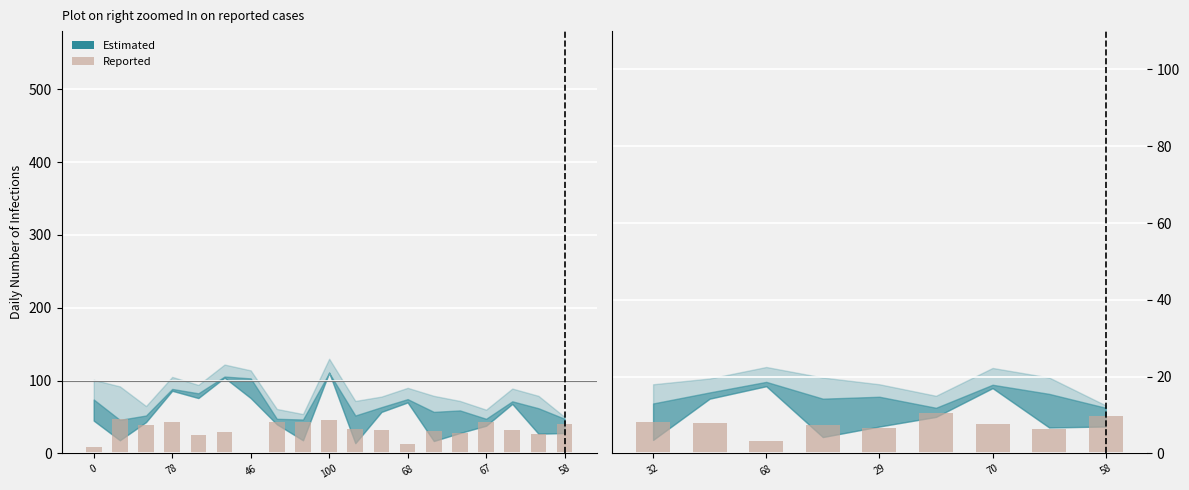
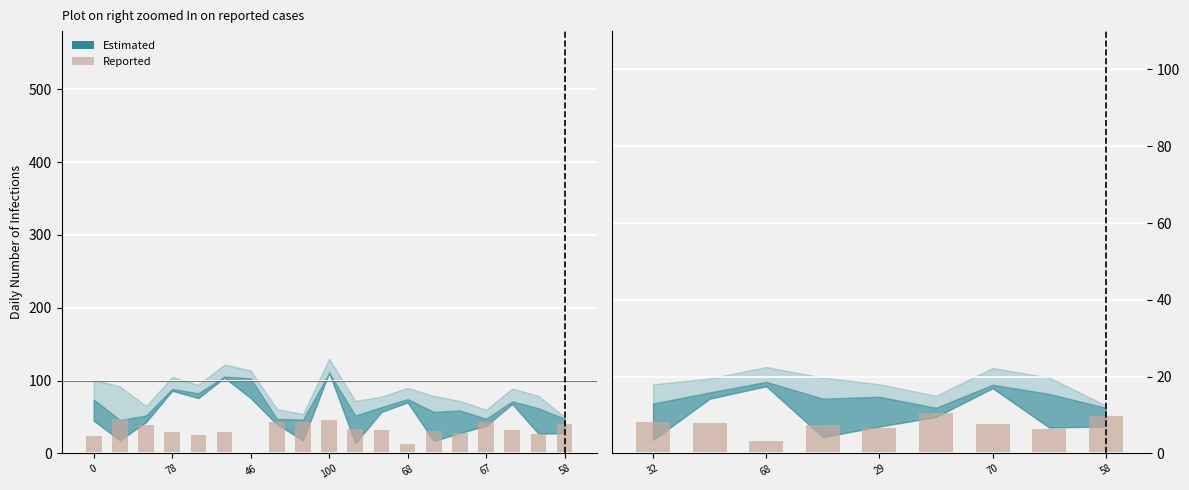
  {
    "Plot on right zoomed In on reported cases": {
      "Reported": {
-       "0": 10,
-       "78": 40,
+       "0": 20,
+       "78": 30,
        "100": 50,
        "68": 10,
        "67": 40,
        "58": 40
      }
    }
  }
